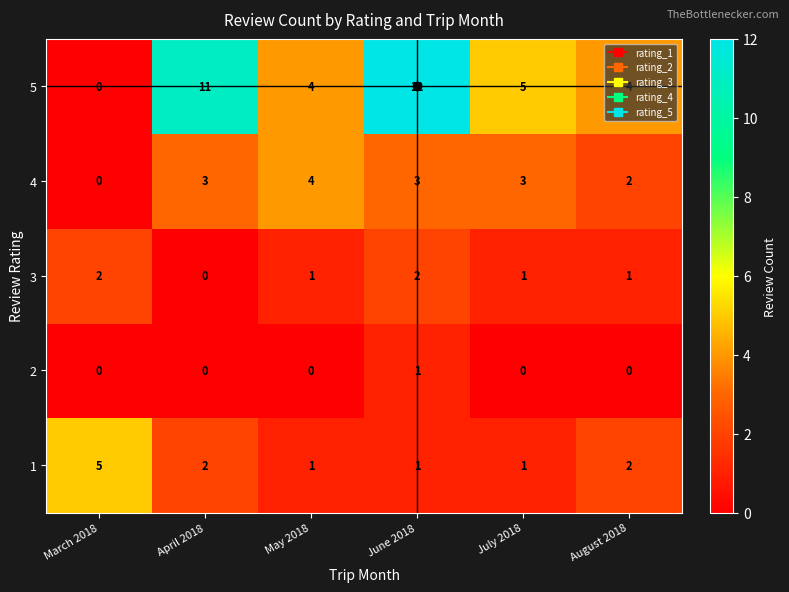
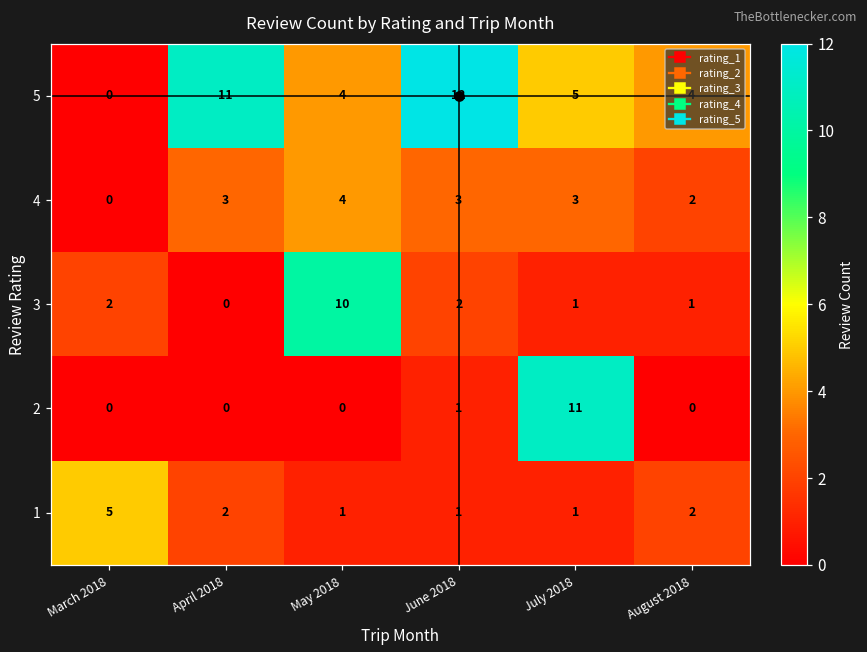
  {
    "5": {
      "March 2018": 0,
      "April 2018": 11,
      "May 2018": 4,
      "July 2018": 5
    },
    "4": {
      "March 2018": 0,
      "April 2018": 3,
      "May 2018": 4,
      "June 2018": 3,
      "July 2018": 3,
      "August 2018": 2
    },
    "3": {
      "March 2018": 2,
      "April 2018": 0,
-     "May 2018": 1,
+     "May 2018": 10,
      "June 2018": 2,
      "July 2018": 1,
      "August 2018": 1
    },
    "2": {
      "March 2018": 0,
      "April 2018": 0,
      "May 2018": 0,
      "June 2018": 1,
-     "July 2018": 0,
+     "July 2018": 11,
      "August 2018": 0
    },
    "1": {
      "March 2018": 5,
      "April 2018": 2,
      "May 2018": 1,
      "June 2018": 1,
      "July 2018": 1,
      "August 2018": 2
    }
  }
